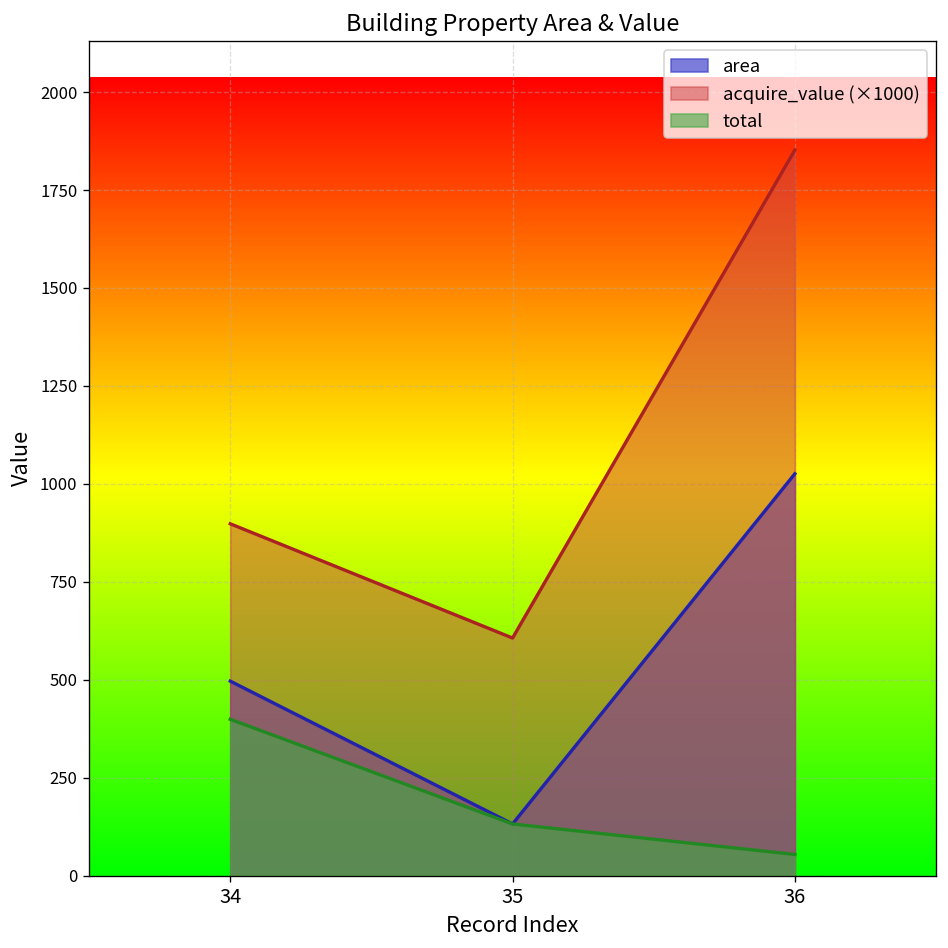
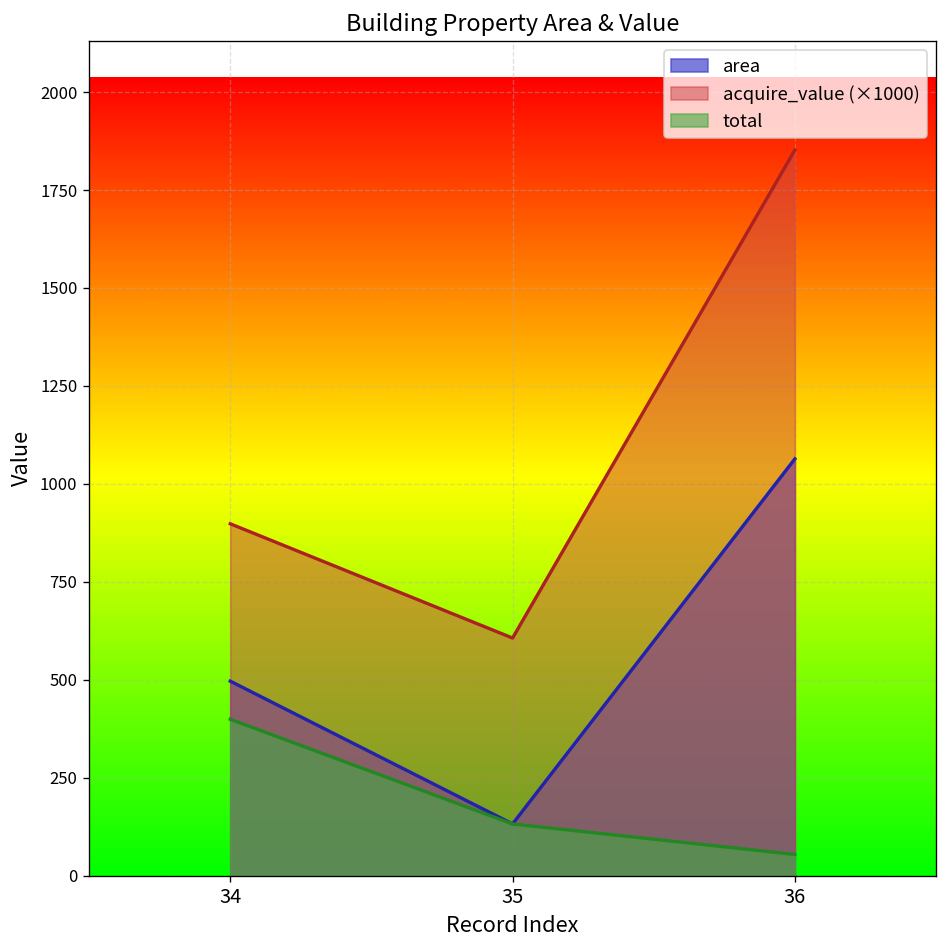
  {
    "area": {
      "34": 500,
-     "36": 1030
+     "36": 1060
    },
    "acquire_value (×1000)": {
      "34": 900,
      "35": 610,
      "36": 1850
    },
    "total": {
      "34": 400,
      "36": 50
    }
  }
